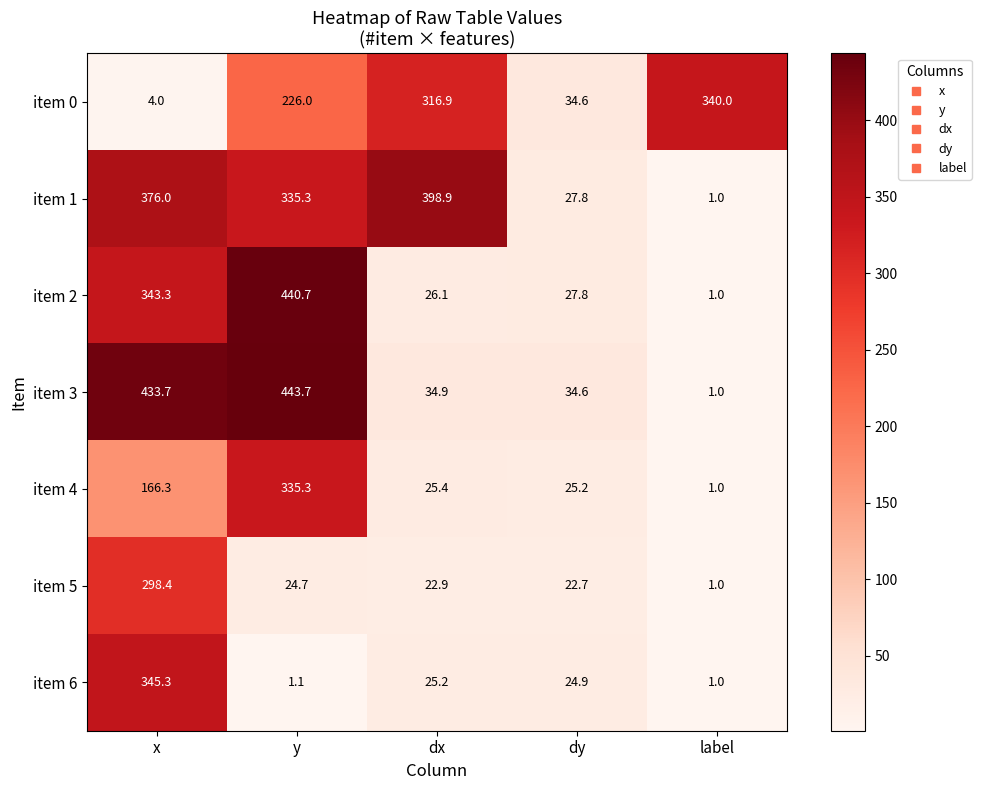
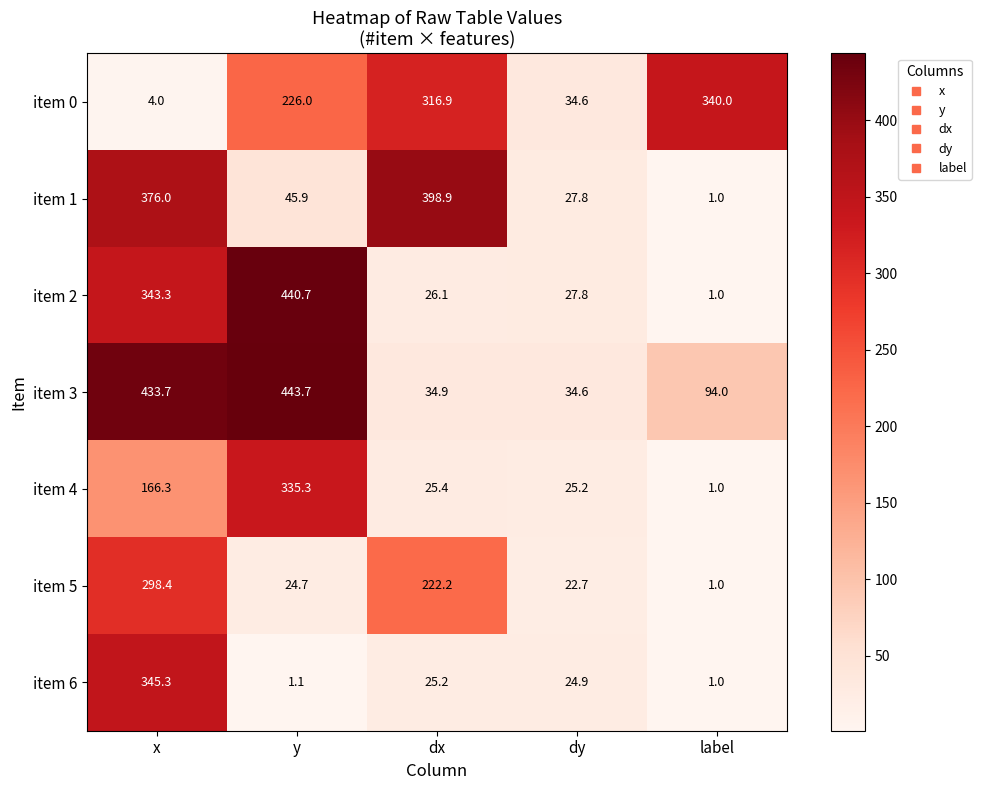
  {
    "item 0": {
      "x": 4.0,
      "y": 226.0,
      "dx": 316.9,
      "dy": 34.6,
      "label": 340.0
    },
    "item 1": {
      "x": 376.0,
-     "y": 335.3,
+     "y": 45.9,
      "dx": 398.9,
      "dy": 27.8,
      "label": 1.0
    },
    "item 2": {
      "x": 343.3,
      "y": 440.7,
      "dx": 26.1,
      "dy": 27.8,
      "label": 1.0
    },
    "item 3": {
      "x": 433.7,
      "y": 443.7,
      "dx": 34.9,
      "dy": 34.6,
-     "label": 1.0
+     "label": 94.0
    },
    "item 4": {
      "x": 166.3,
      "y": 335.3,
      "dx": 25.4,
      "dy": 25.2,
      "label": 1.0
    },
    "item 5": {
      "x": 298.4,
      "y": 24.7,
-     "dx": 22.9,
+     "dx": 222.2,
      "dy": 22.7,
      "label": 1.0
    },
    "item 6": {
      "x": 345.3,
      "y": 1.1,
      "dx": 25.2,
      "dy": 24.9,
      "label": 1.0
    }
  }
